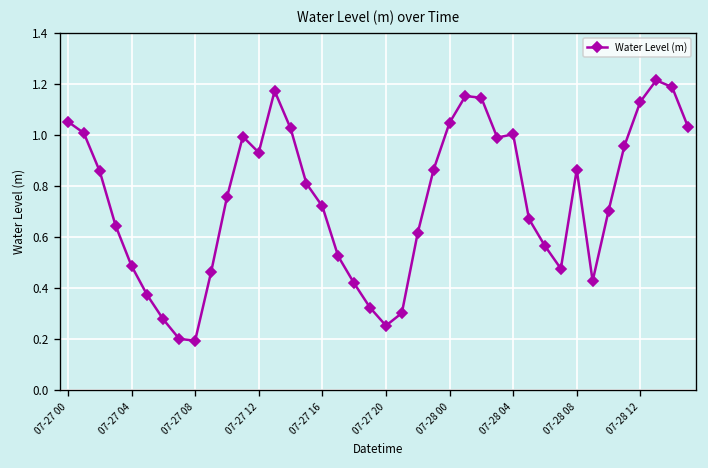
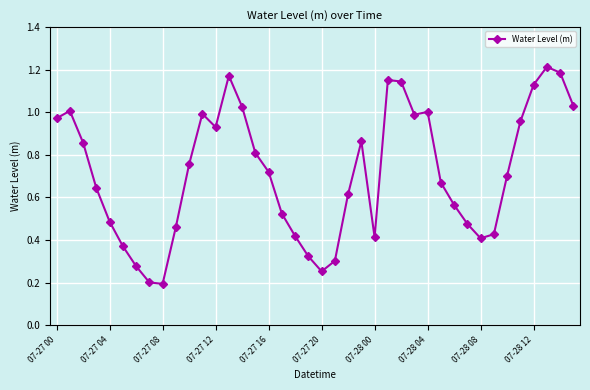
  {
-   "07-27 00": 1.05,
+   "07-27 00": 0.97,
    "07-27 04": 0.49,
    "07-27 08": 0.19,
    "07-27 12": 0.93,
    "07-27 16": 0.72,
    "07-27 20": 0.25,
-   "07-28 00": 1.05,
+   "07-28 00": 0.41,
    "07-28 04": 1.00,
-   "07-28 08": 0.86,
+   "07-28 08": 0.41,
    "07-28 12": 1.13
  }
